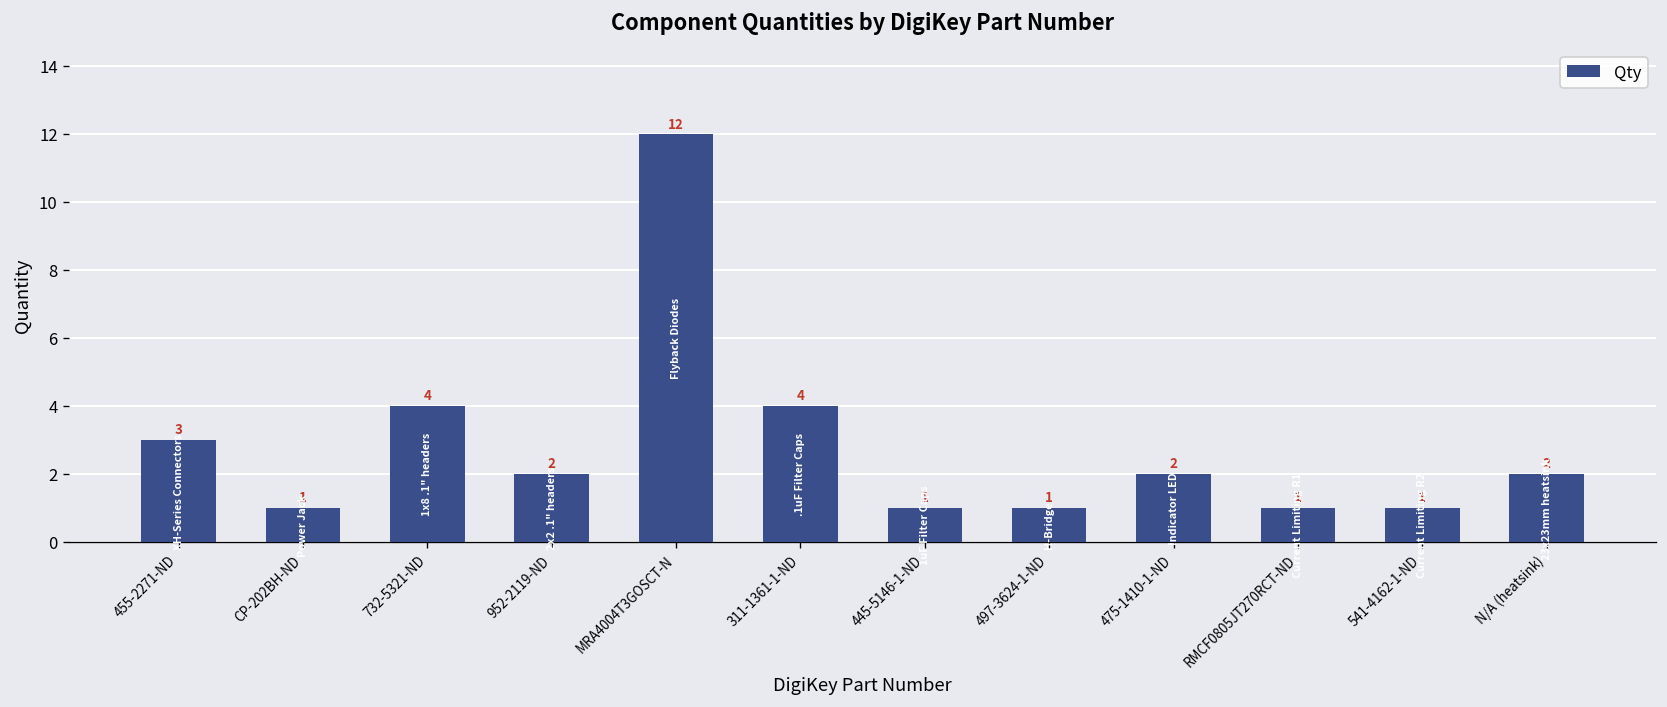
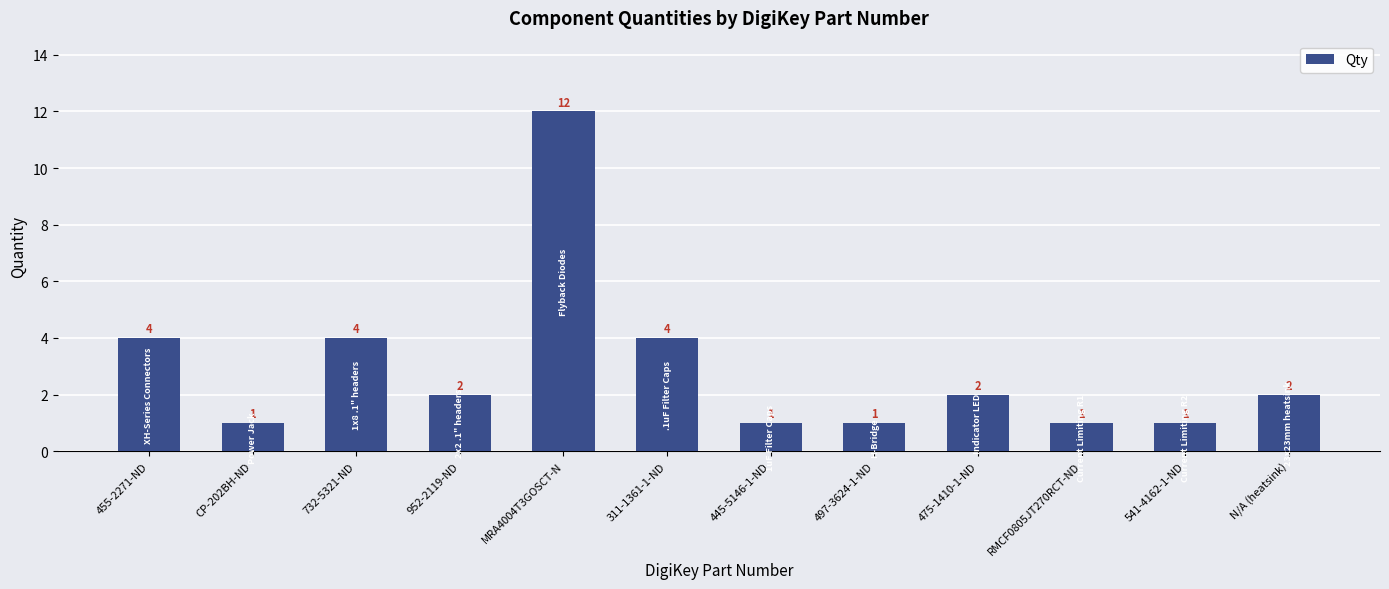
  {
-   "455-2271-ND": "3",
+   "455-2271-ND": "4",
    "732-5321-ND": "4",
    "952-2119-ND": "2x2",
    "MRA4004T3GOSCT-N": "12",
    "311-1361-1-ND": "4",
    "445-5146-1-ND": "1",
    "475-1410-1-ND": "2",
    "RMCF0805JT270RCT-ND": "1",
    "541-4162-1-ND": "1"
  }
